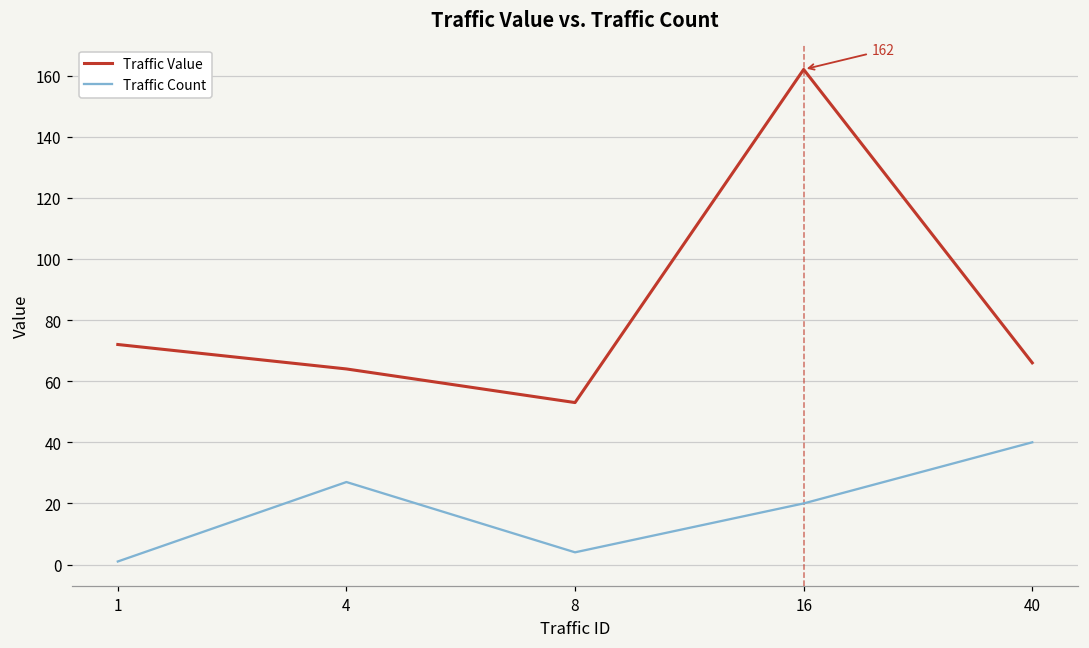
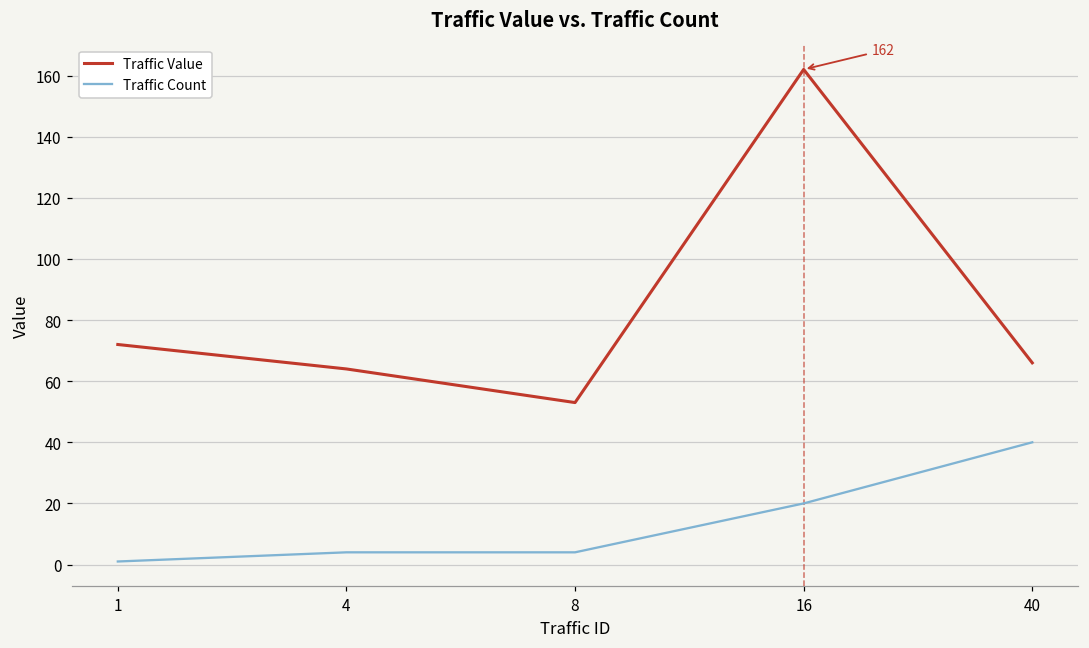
  {
    "Traffic Value": {
      "16": 162
    },
    "Traffic Count": {
      "1": 1,
-     "4": 27,
+     "4": 4,
      "8": 4,
      "16": 20,
      "40": 40
    }
  }
